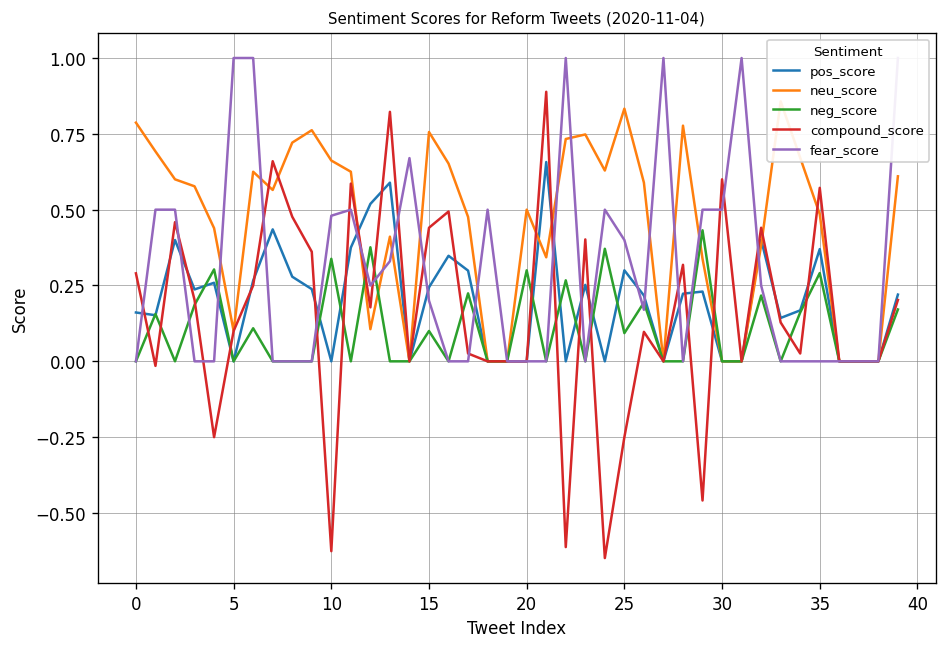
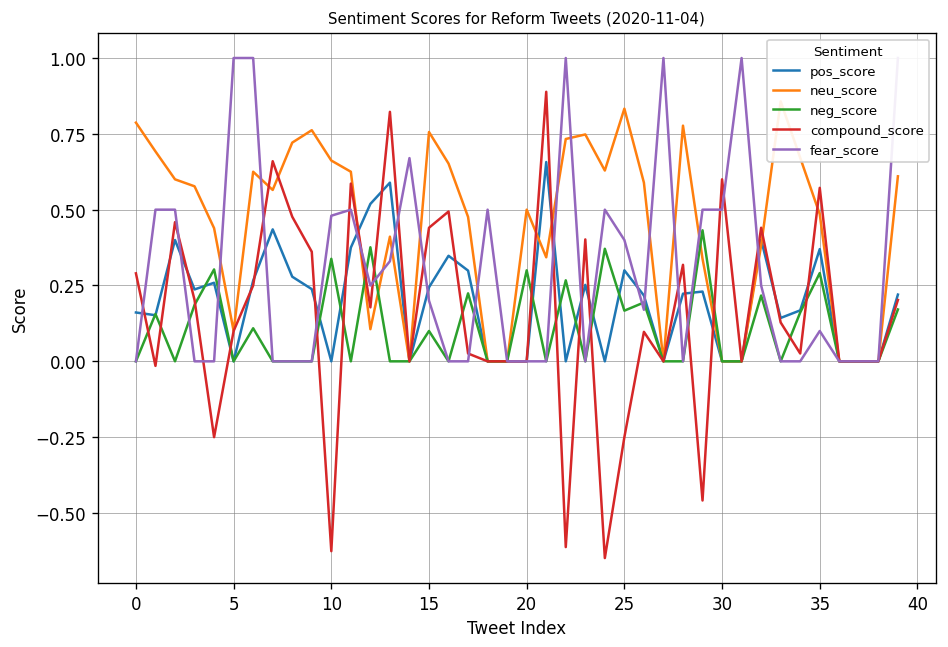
  {
    "pos_score": {
      "0": 0.16,
      "10": 0.00,
      "15": 0.24,
      "25": 0.30,
      "35": 0.37
    },
    "neu_score": {
      "0": 0.79,
      "10": 0.66,
      "15": 0.76,
      "20": 0.50,
      "25": 0.83,
      "35": 0.49
    },
    "neg_score": {
      "10": 0.34,
      "15": 0.10,
      "20": 0.30,
-     "25": 0.09,
+     "25": 0.17,
      "35": 0.29
    },
    "compound_score": {
      "0": 0.29,
      "10": -0.63,
      "15": 0.44,
      "25": -0.25,
      "30": 0.60,
      "35": 0.57
    },
    "fear_score": {
      "5": 1.0,
      "10": 0.48,
      "15": 0.2,
      "25": 0.4,
      "30": 0.5,
-     "35": 0.0
+     "35": 0.1
    }
  }
